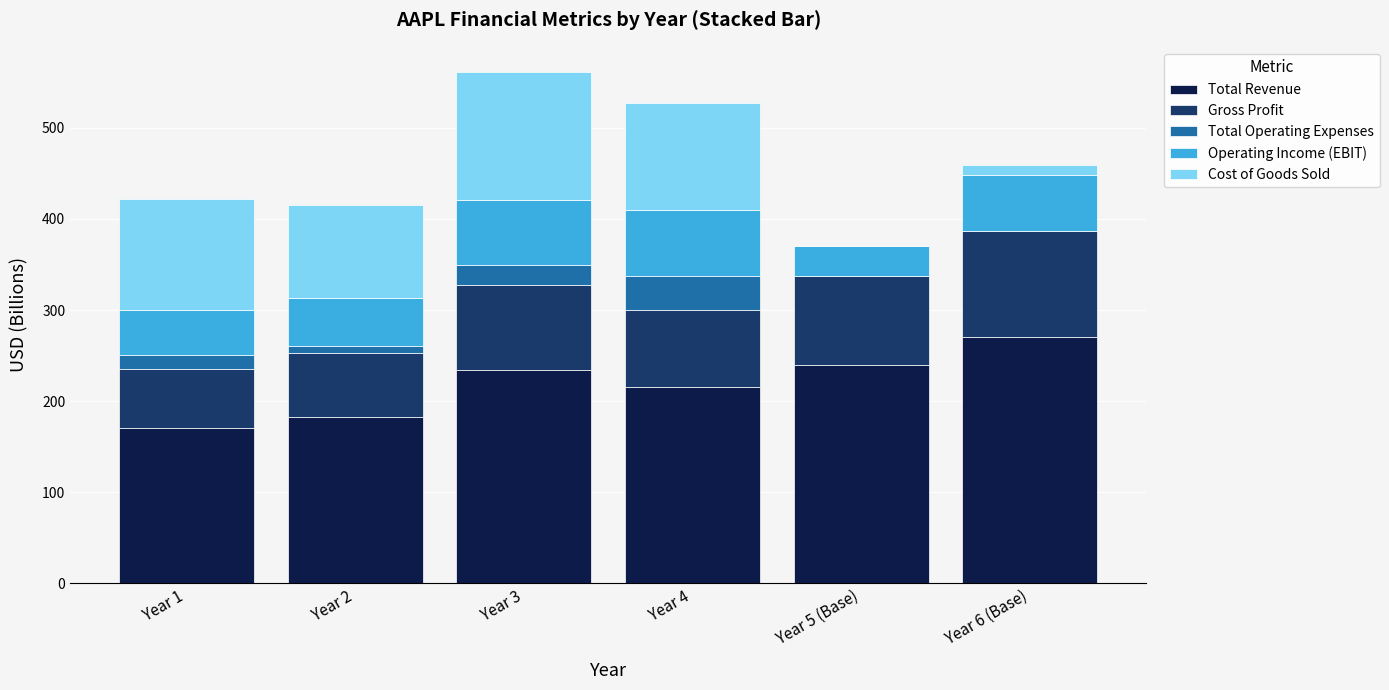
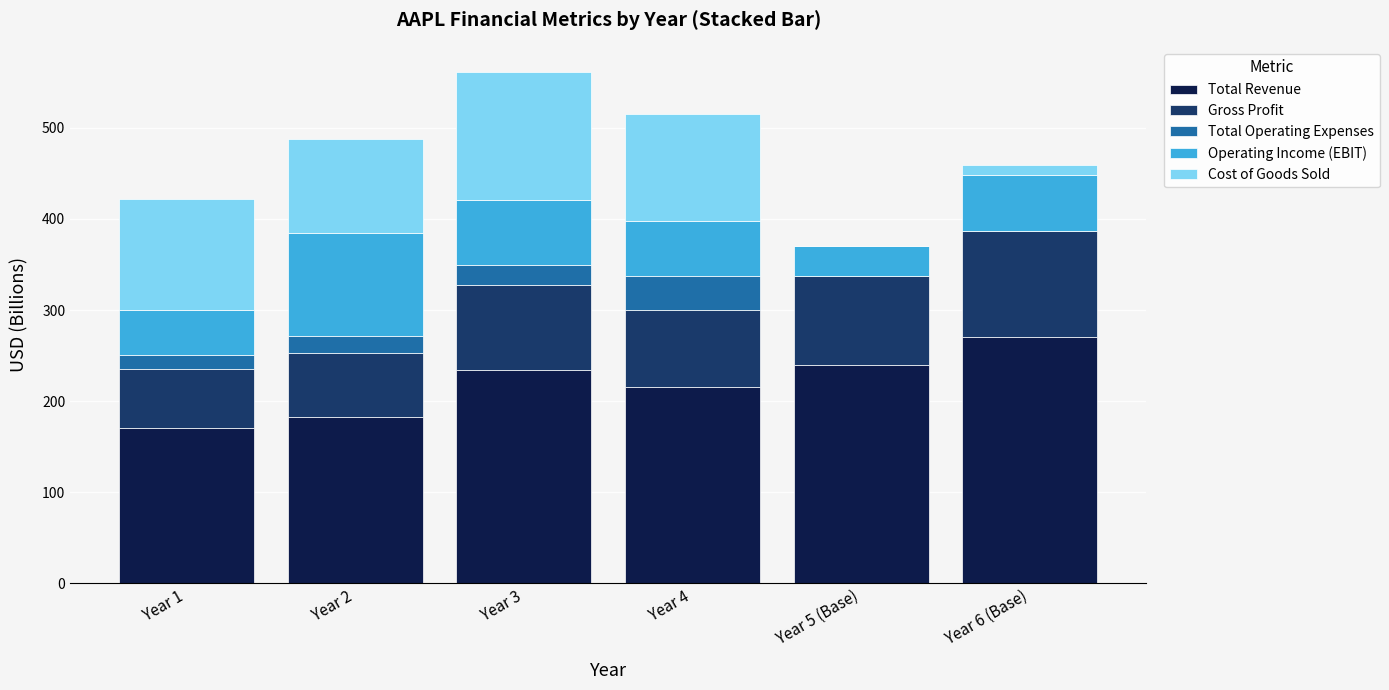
  {
    "Total Operating Expenses": {
      "Year 1": 20,
-     "Year 2": 10,
+     "Year 2": 20,
      "Year 3": 20,
      "Year 4": 40,
      "Year 5 (Base)": 0,
      "Year 6 (Base)": 0
    },
    "Operating Income (EBIT)": {
      "Year 1": 50,
-     "Year 2": 50,
+     "Year 2": 110,
      "Year 3": 70,
-     "Year 4": 70,
+     "Year 4": 60,
      "Year 5 (Base)": 30,
      "Year 6 (Base)": 60
    },
    "Cost of Goods Sold": {
      "Year 1": 120,
      "Year 2": 100,
      "Year 3": 140,
      "Year 4": 120,
      "Year 5 (Base)": 0,
      "Year 6 (Base)": 10
    }
  }
